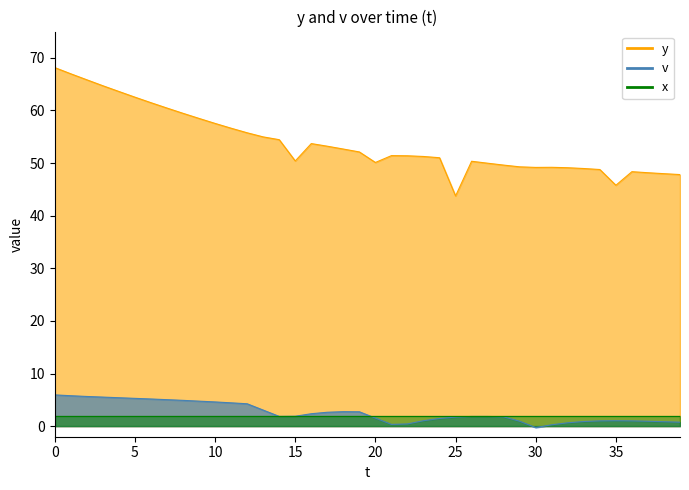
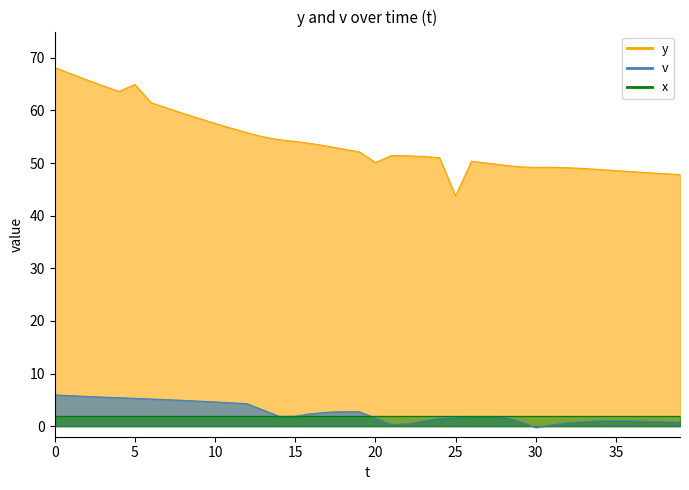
  {
    "y": {
      "0": 68,
-     "5": 63,
+     "5": 65,
      "10": 58,
-     "15": 50,
+     "15": 54,
      "20": 50,
      "25": 44,
      "30": 49,
-     "35": 46
+     "35": 49
    },
    "x": {
      "0": 2,
      "5": 2,
      "10": 2,
      "30": 2,
      "35": 2
    }
  }
